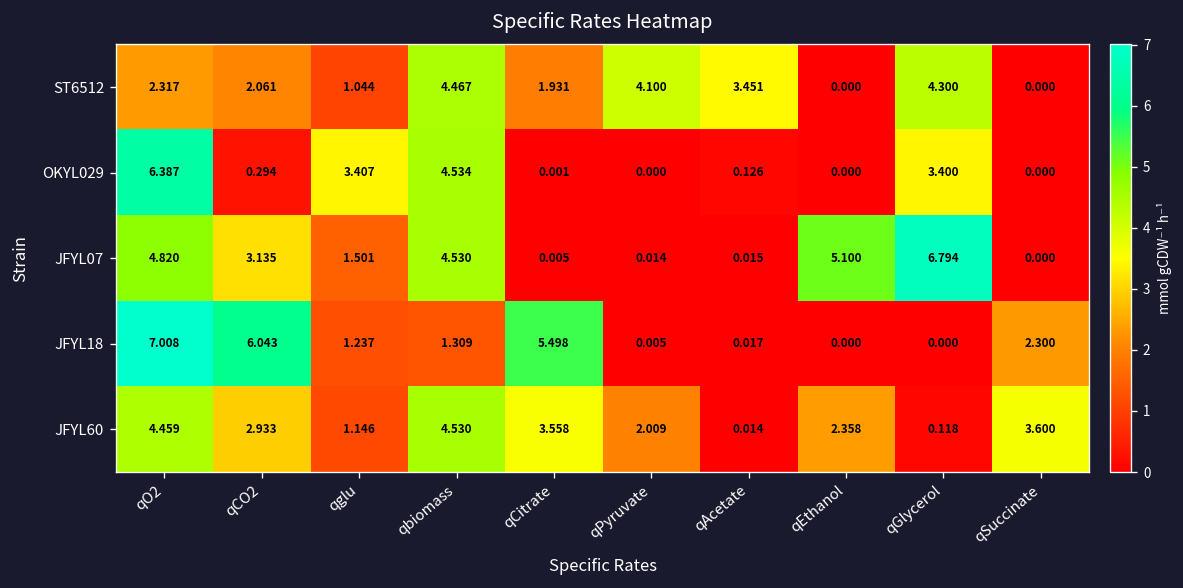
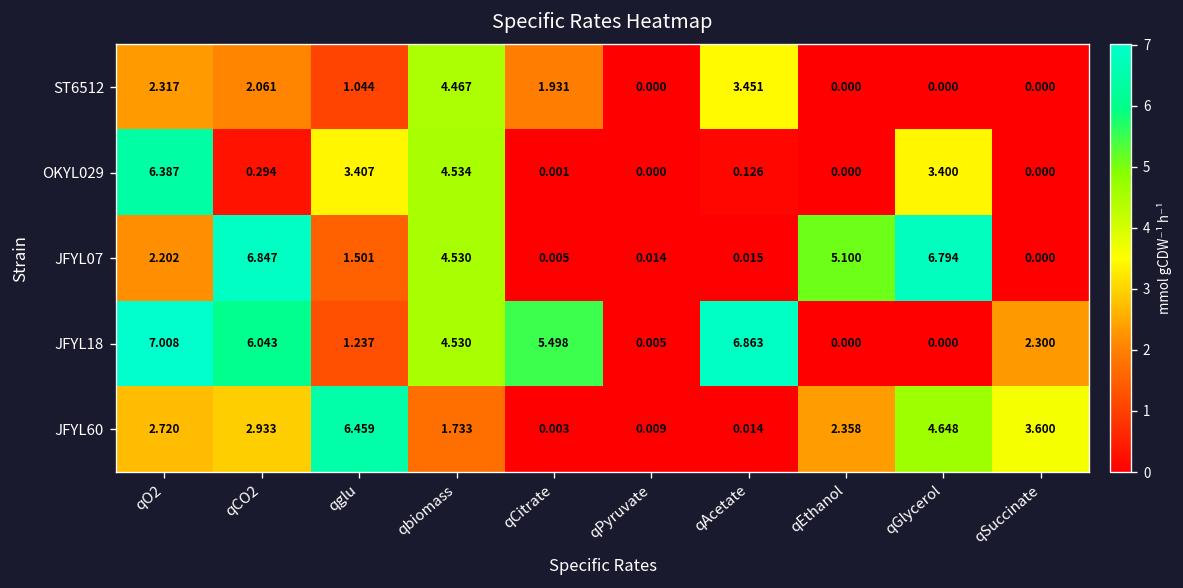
  {
    "ST6512": {
      "qO2": 2.317,
      "qCO2": 2.061,
      "qglu": 1.044,
      "qbiomass": 4.467,
      "qCitrate": 1.931,
-     "qPyruvate": 4.100,
+     "qPyruvate": 0.000,
      "qAcetate": 3.451,
      "qEthanol": 0.000,
-     "qGlycerol": 4.300,
+     "qGlycerol": 0.000,
      "qSuccinate": 0.000
    },
    "OKYL029": {
      "qO2": 6.387,
      "qCO2": 0.294,
      "qglu": 3.407,
      "qbiomass": 4.534,
      "qCitrate": 0.001,
      "qPyruvate": 0.000,
      "qAcetate": 0.126,
      "qEthanol": 0.000,
      "qGlycerol": 3.400,
      "qSuccinate": 0.000
    },
    "JFYL07": {
-     "qO2": 4.820,
-     "qCO2": 3.135,
+     "qO2": 2.202,
+     "qCO2": 6.847,
      "qglu": 1.501,
      "qbiomass": 4.530,
      "qCitrate": 0.005,
      "qPyruvate": 0.014,
      "qAcetate": 0.015,
      "qEthanol": 5.100,
      "qGlycerol": 6.794,
      "qSuccinate": 0.000
    },
    "JFYL18": {
      "qO2": 7.008,
      "qCO2": 6.043,
      "qglu": 1.237,
-     "qbiomass": 1.309,
+     "qbiomass": 4.530,
      "qCitrate": 5.498,
      "qPyruvate": 0.005,
-     "qAcetate": 0.017,
+     "qAcetate": 6.863,
      "qEthanol": 0.000,
      "qGlycerol": 0.000,
      "qSuccinate": 2.300
    },
    "JFYL60": {
-     "qO2": 4.459,
+     "qO2": 2.720,
      "qCO2": 2.933,
-     "qglu": 1.146,
-     "qbiomass": 4.530,
-     "qCitrate": 3.558,
-     "qPyruvate": 2.009,
+     "qglu": 6.459,
+     "qbiomass": 1.733,
+     "qCitrate": 0.003,
+     "qPyruvate": 0.009,
      "qAcetate": 0.014,
      "qEthanol": 2.358,
-     "qGlycerol": 0.118,
+     "qGlycerol": 4.648,
      "qSuccinate": 3.600
    }
  }
